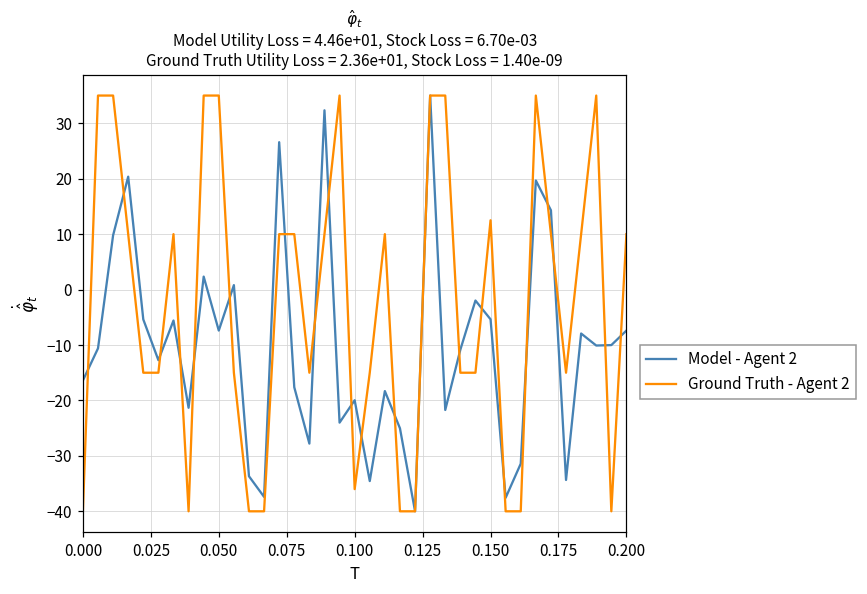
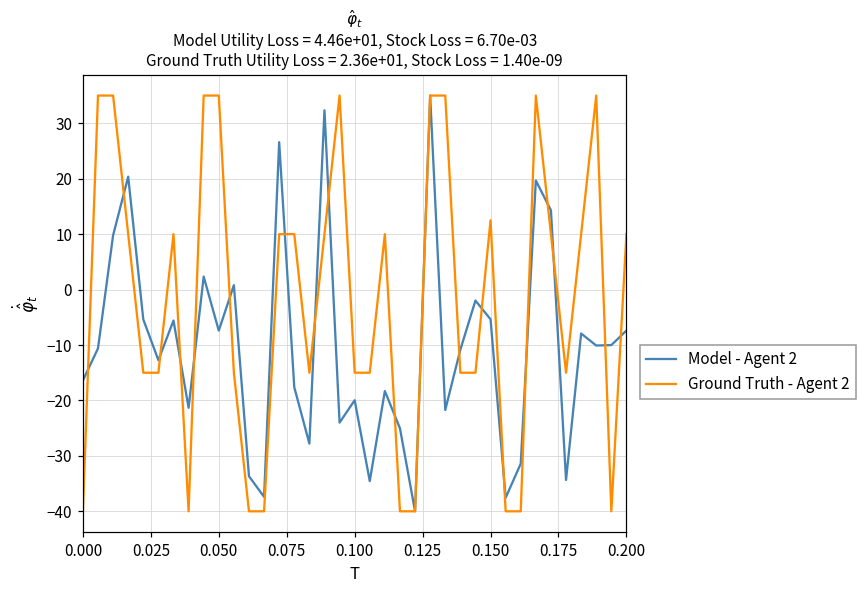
  {
    "Model - Agent 2": {
      "0.000": -16,
      "0.050": -7,
      "0.100": -20,
      "0.150": -5,
      "0.200": -7
    },
    "Ground Truth - Agent 2": {
      "0.000": -40,
      "0.050": 35,
-     "0.100": -36,
+     "0.100": -15,
      "0.150": 13,
      "0.200": 10
    }
  }
